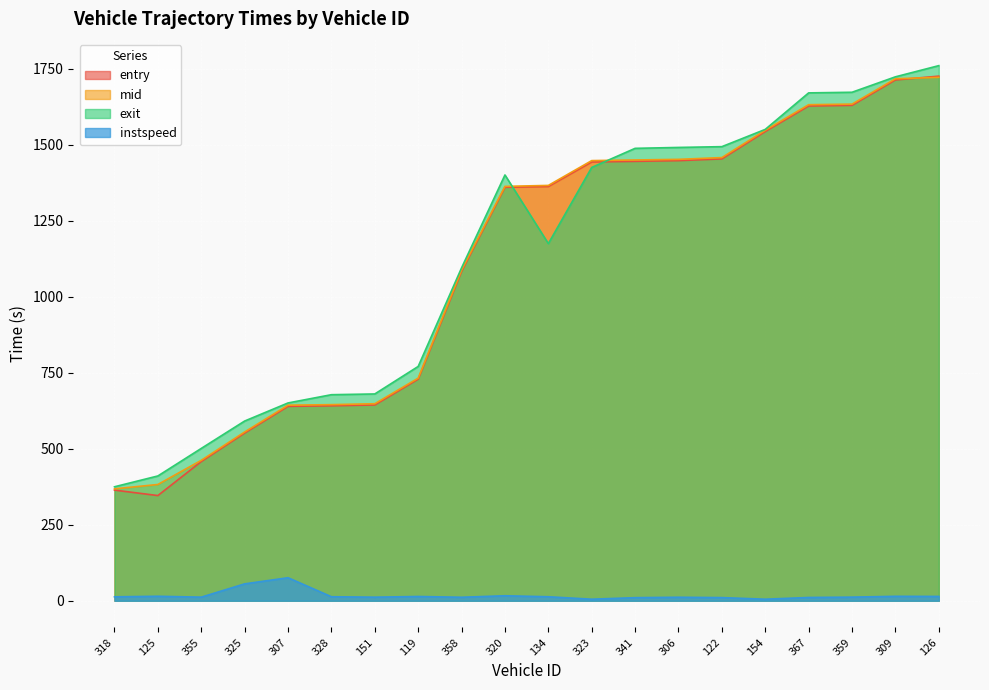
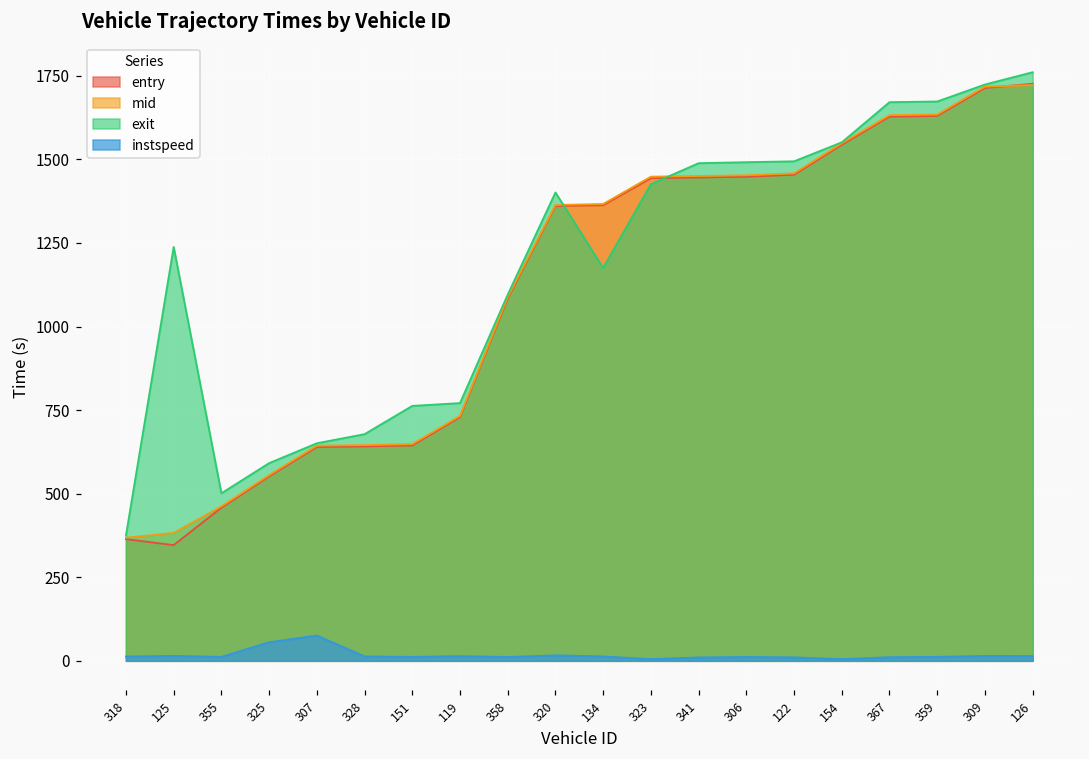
  {
    "entry": {
      "125": 350
    },
    "mid": {
      "125": 380
    },
    "exit": {
-     "125": 410,
+     "125": 1240,
      "355": 500,
      "325": 590,
      "328": 680,
-     "151": 680,
+     "151": 760,
      "119": 770,
      "320": 1400,
      "134": 1180,
      "323": 1430,
      "341": 1490,
      "306": 1490,
      "122": 1490,
      "367": 1670,
      "359": 1670,
      "126": 1760
    },
    "instspeed": {
      "318": 10,
      "125": 10,
      "355": 10,
      "325": 60,
      "307": 80,
      "328": 10,
      "151": 10,
      "119": 10,
      "358": 10,
      "320": 20,
      "134": 10,
      "323": 10,
      "341": 10,
      "306": 10,
      "122": 10,
      "154": 10,
      "367": 10,
      "359": 10,
      "309": 10,
      "126": 10
    }
  }
